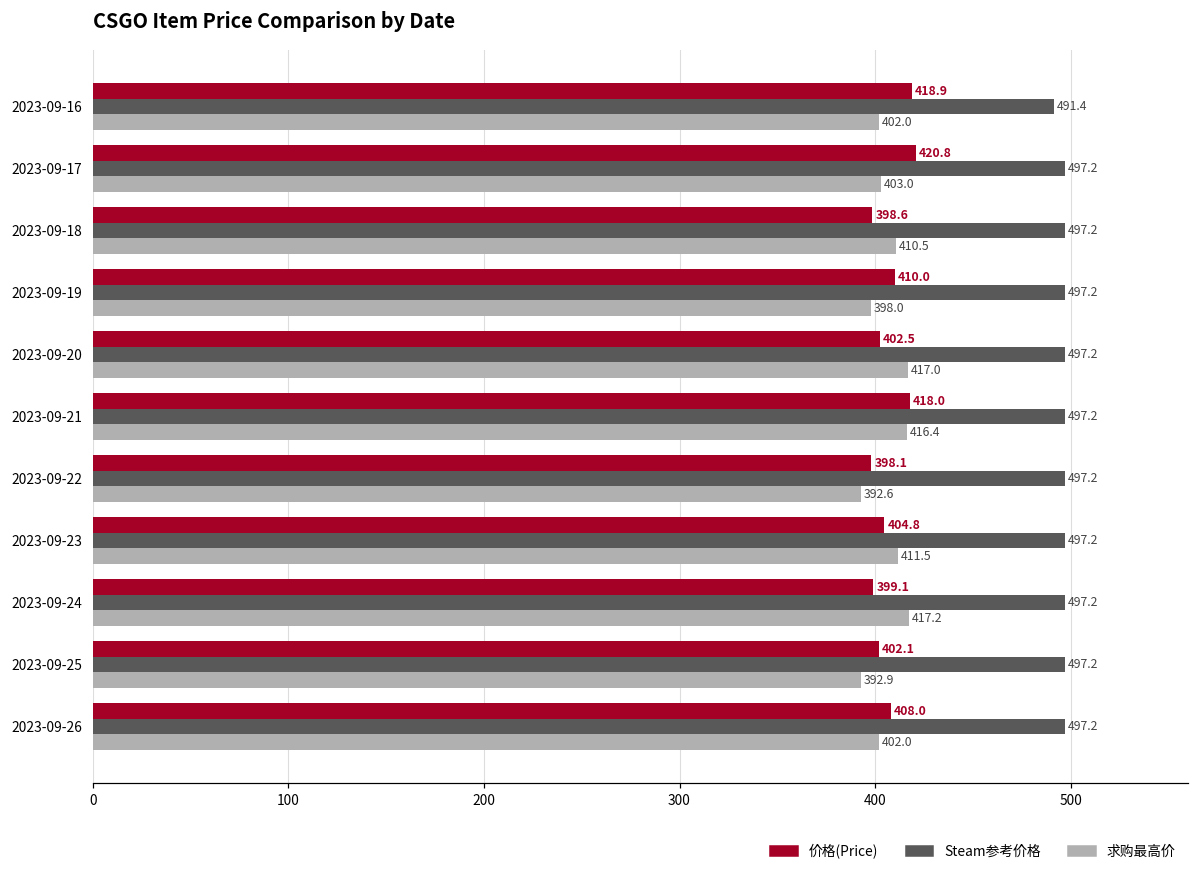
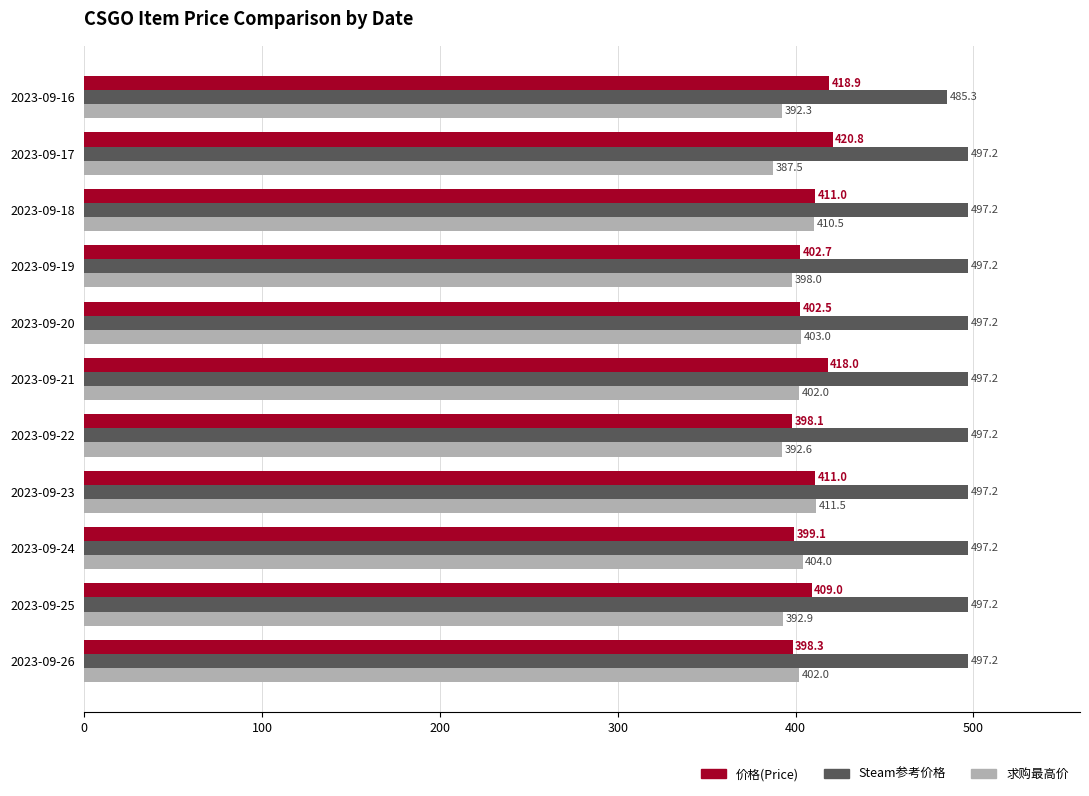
  {
    "价格(Price)": {
      "2023-09-16": 418.9,
      "2023-09-17": 420.8,
-     "2023-09-18": 398.6,
-     "2023-09-19": 410.0,
+     "2023-09-18": 411.0,
+     "2023-09-19": 402.7,
      "2023-09-20": 402.5,
      "2023-09-21": 418.0,
      "2023-09-22": 398.1,
-     "2023-09-23": 404.8,
+     "2023-09-23": 411.0,
      "2023-09-24": 399.1,
-     "2023-09-25": 402.1,
-     "2023-09-26": 408.0
+     "2023-09-25": 409.0,
+     "2023-09-26": 398.3
    },
    "Steam参考价格": {
-     "2023-09-16": 491.4,
+     "2023-09-16": 485.3,
      "2023-09-17": 497.2,
      "2023-09-18": 497.2,
      "2023-09-19": 497.2,
      "2023-09-20": 497.2,
      "2023-09-21": 497.2,
      "2023-09-22": 497.2,
      "2023-09-23": 497.2,
      "2023-09-24": 497.2,
      "2023-09-25": 497.2,
      "2023-09-26": 497.2
    },
    "求购最高价": {
-     "2023-09-16": 402.0,
-     "2023-09-17": 403.0,
+     "2023-09-16": 392.3,
+     "2023-09-17": 387.5,
      "2023-09-18": 410.5,
      "2023-09-19": 398.0,
-     "2023-09-20": 417.0,
-     "2023-09-21": 416.4,
+     "2023-09-20": 403.0,
+     "2023-09-21": 402.0,
      "2023-09-22": 392.6,
      "2023-09-23": 411.5,
-     "2023-09-24": 417.2,
+     "2023-09-24": 404.0,
      "2023-09-25": 392.9,
      "2023-09-26": 402.0
    }
  }
